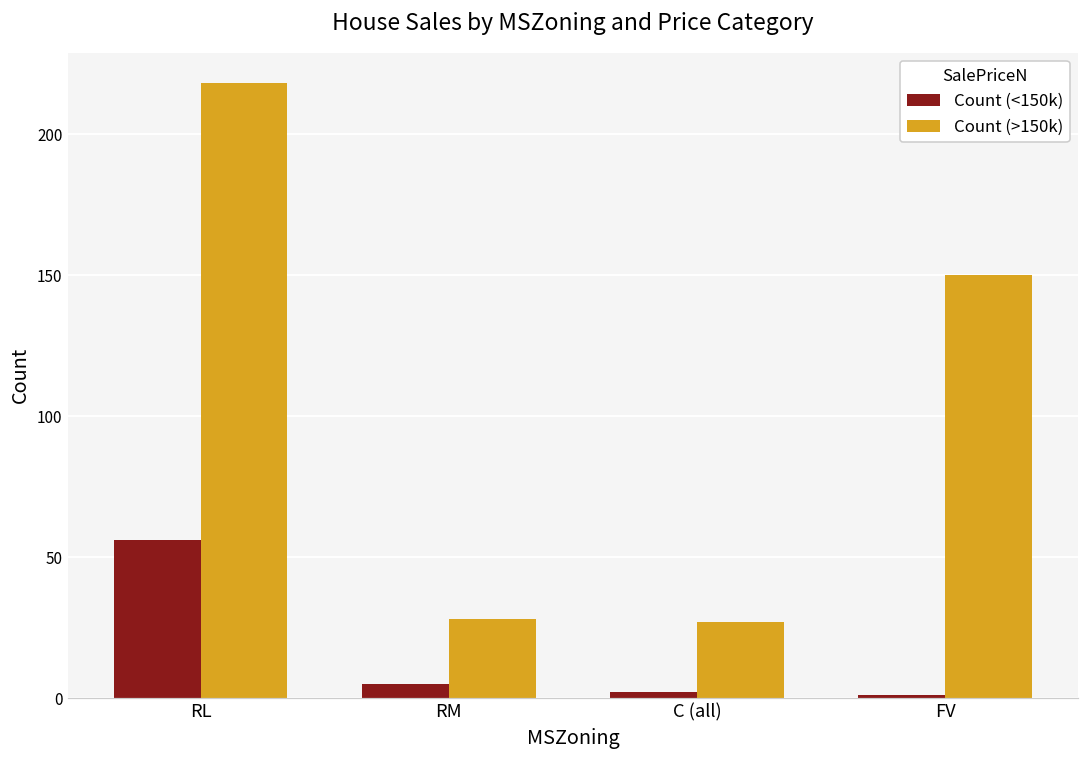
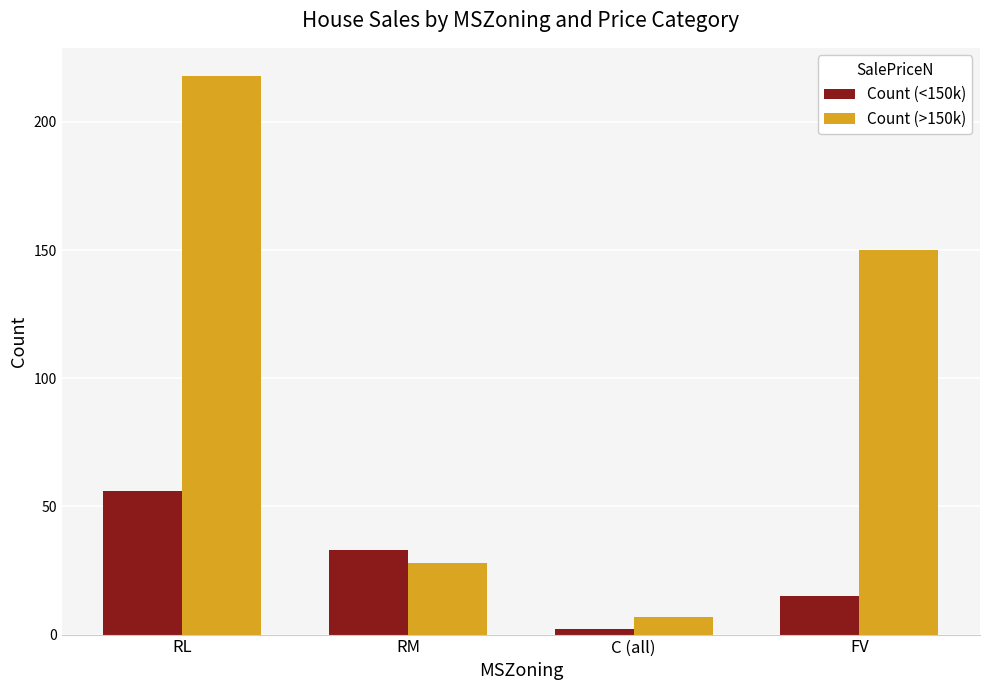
  {
    "Count (<150k)": {
      "RL": 56,
-     "RM": 5,
+     "RM": 33,
      "C (all)": 2,
-     "FV": 1
+     "FV": 15
    },
    "Count (>150k)": {
      "RL": 218,
      "RM": 28,
-     "C (all)": 27,
+     "C (all)": 7,
      "FV": 150
    }
  }
